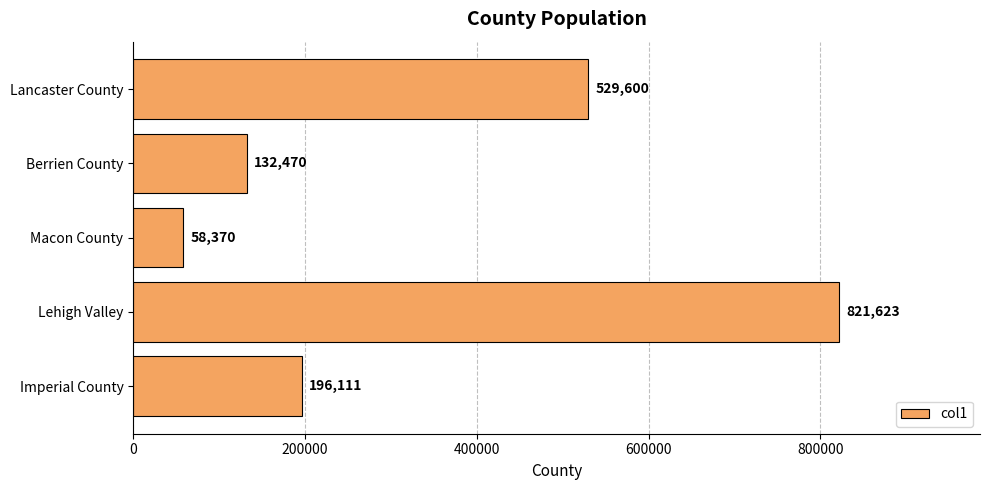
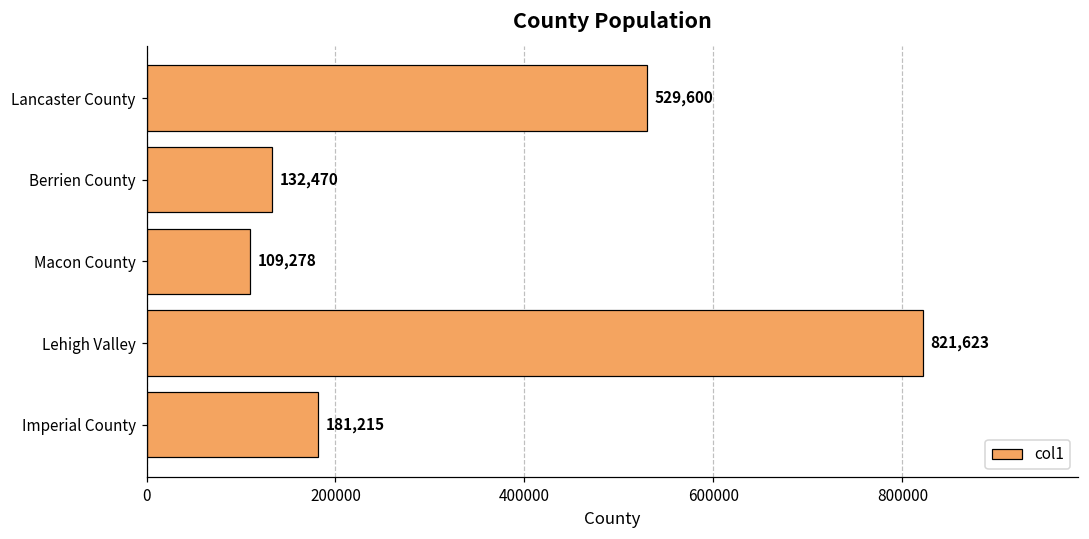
  {
    "Lancaster County": "529,600",
    "Berrien County": "132,470",
-   "Macon County": "58,370",
+   "Macon County": "109,278",
    "Lehigh Valley": "821,623",
-   "Imperial County": "196,111"
+   "Imperial County": "181,215"
  }
